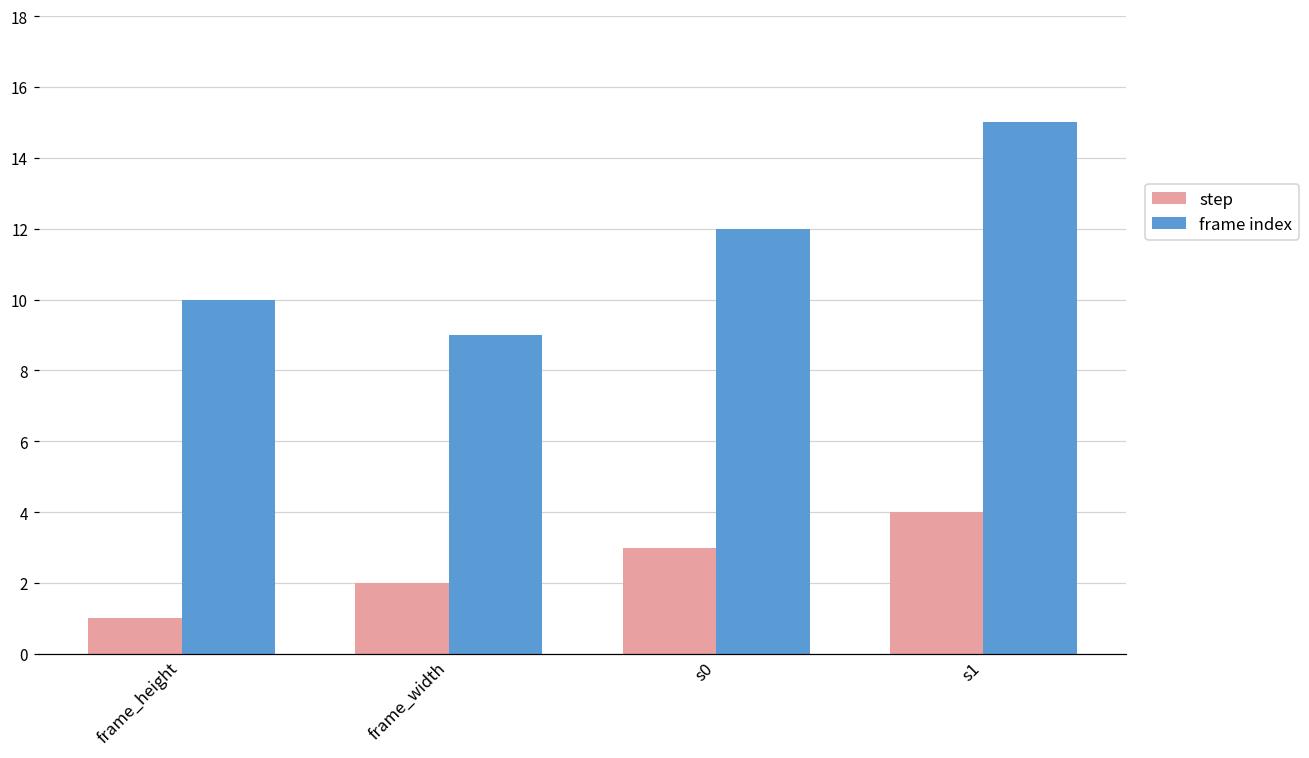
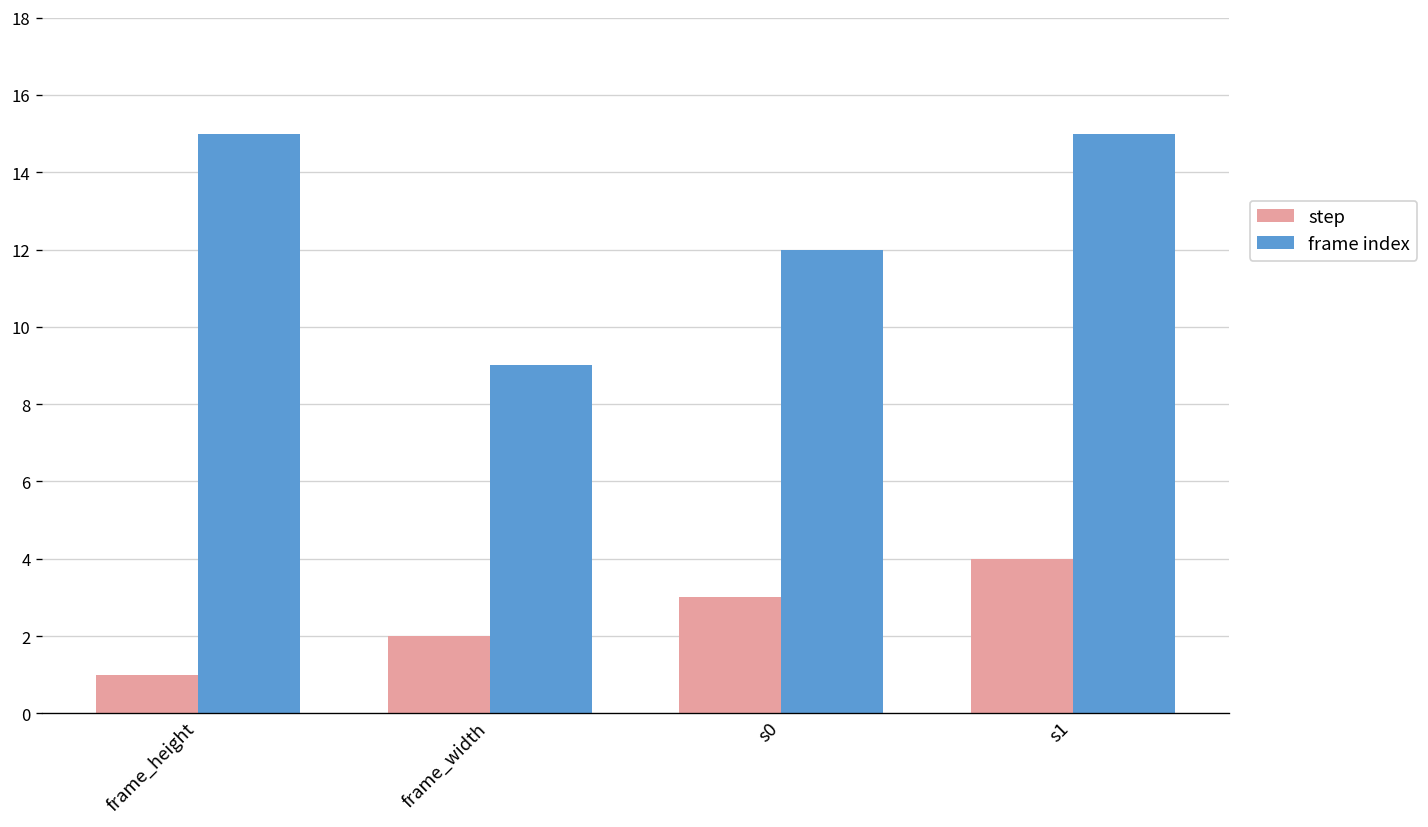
  {
    "step": {
      "frame_height": 1,
      "frame_width": 2,
      "s0": 3,
      "s1": 4
    },
    "frame index": {
-     "frame_height": 10,
+     "frame_height": 15,
      "frame_width": 9,
      "s0": 12,
      "s1": 15
    }
  }
